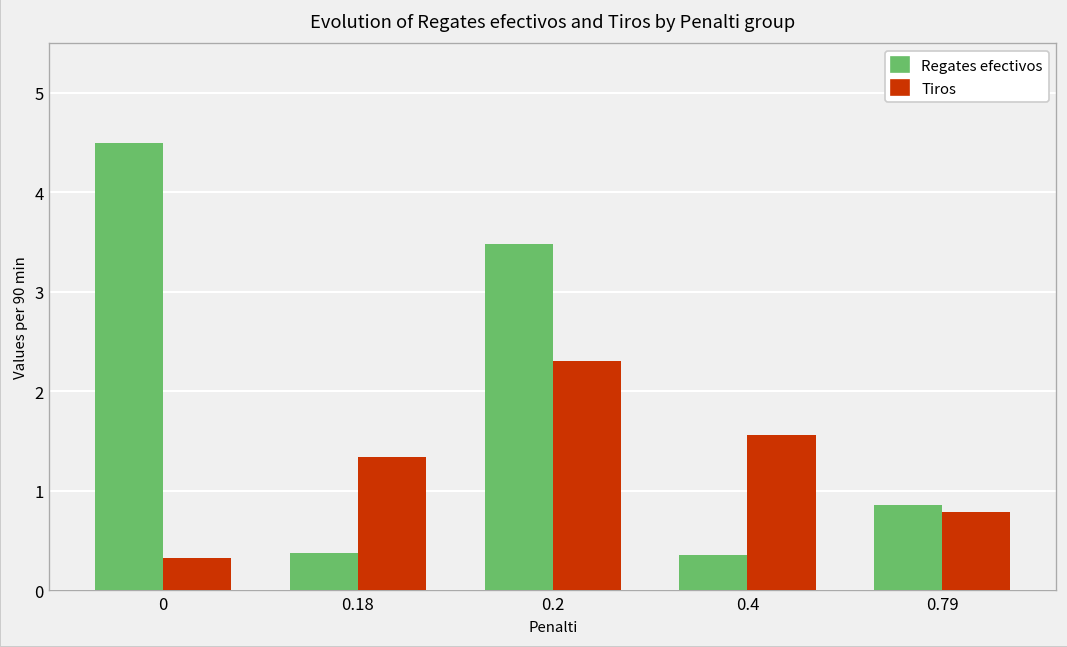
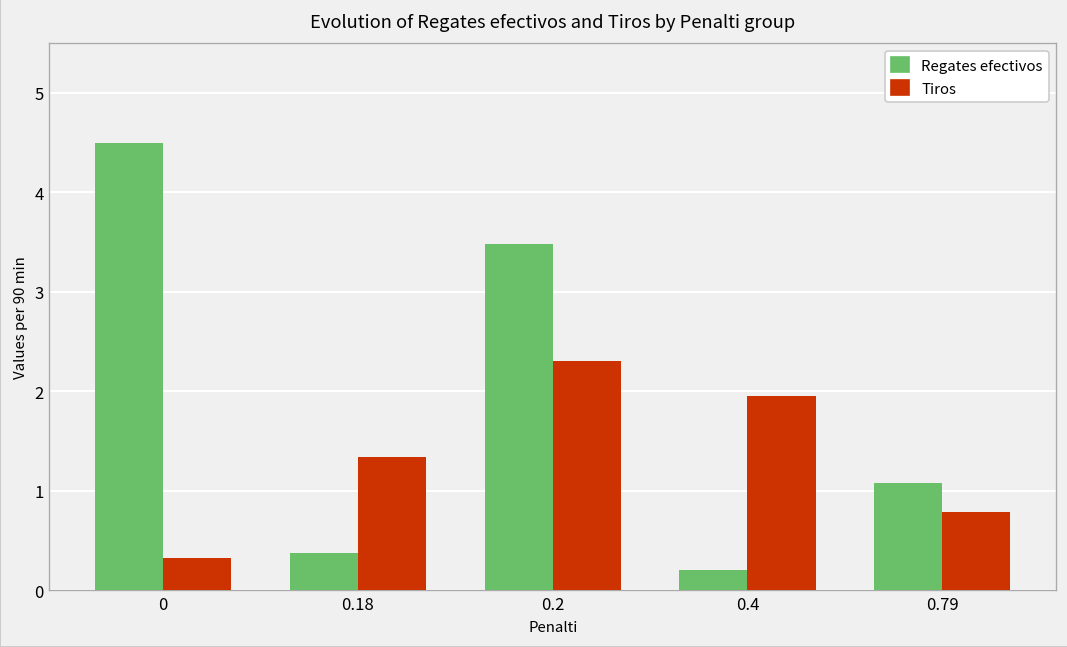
  {
    "Regates efectivos": {
      "0": 4.5,
      "0.18": 0.4,
      "0.2": 3.5,
-     "0.4": 0.4,
-     "0.79": 0.9
+     "0.4": 0.2,
+     "0.79": 1.1
    },
    "Tiros": {
      "0": 0.3,
      "0.18": 1.3,
      "0.2": 2.3,
-     "0.4": 1.6,
+     "0.4": 2.0,
      "0.79": 0.8
    }
  }
